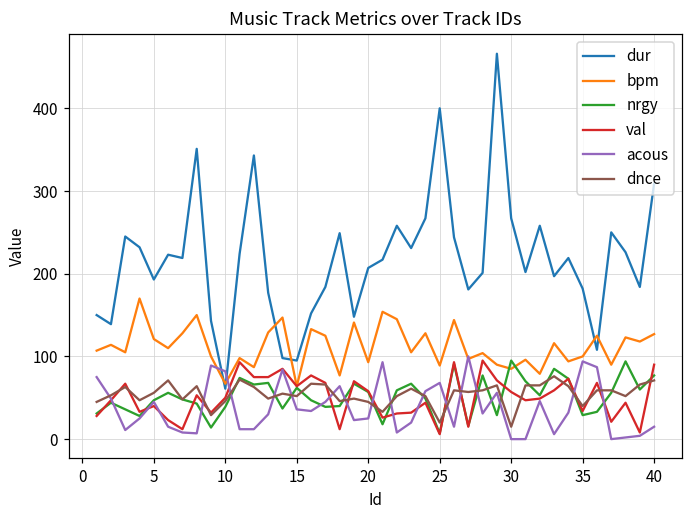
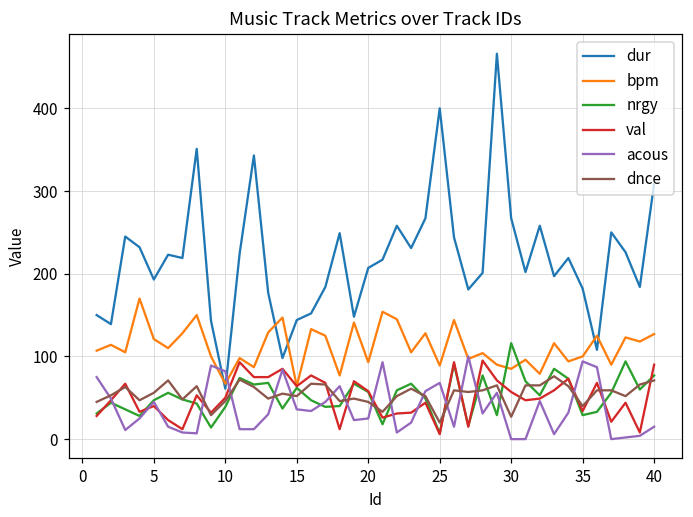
  {
    "dur": {
      "5": 190,
      "10": 60,
-     "15": 100,
+     "15": 140,
      "20": 210,
      "25": 400,
      "30": 270,
      "35": 180
    },
    "bpm": {
      "5": 120,
      "10": 70,
      "20": 90,
      "25": 90,
      "30": 90,
      "35": 100,
      "40": 130
    },
    "nrgy": {
      "10": 40,
-     "30": 100,
+     "30": 120,
      "35": 30,
      "40": 80
    },
    "val": {
      "5": 40,
      "10": 50,
      "30": 60,
      "35": 30,
      "40": 90
    },
    "acous": {
      "10": 80,
      "15": 40,
      "20": 30,
      "25": 70,
      "30": 0,
      "35": 90,
      "40": 20
    },
    "dnce": {
      "5": 60,
      "10": 50,
      "15": 50,
      "20": 50,
      "25": 20,
-     "30": 20,
+     "30": 30,
      "35": 40,
      "40": 70
    }
  }
